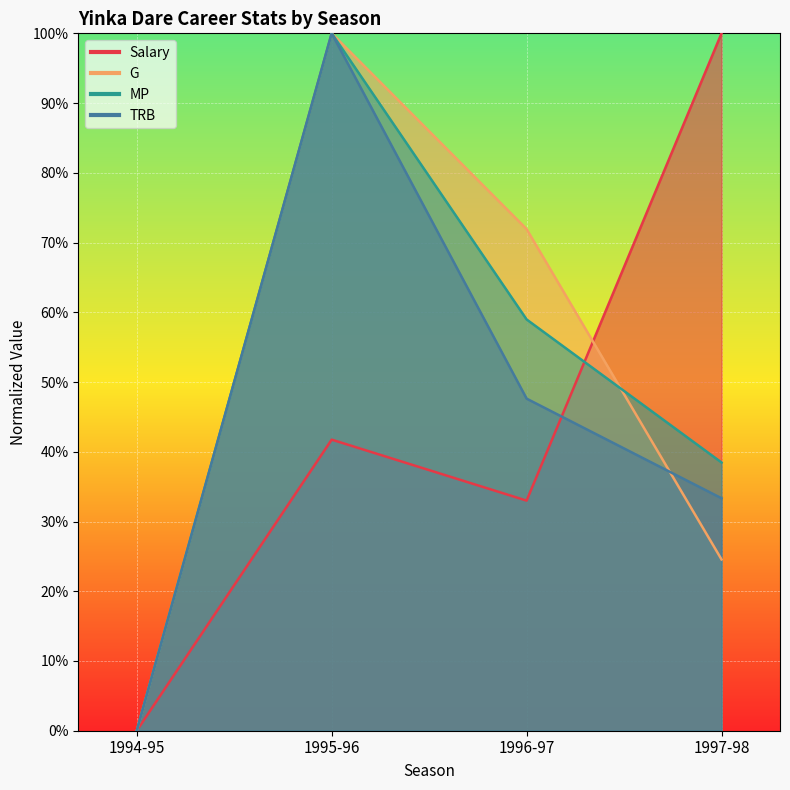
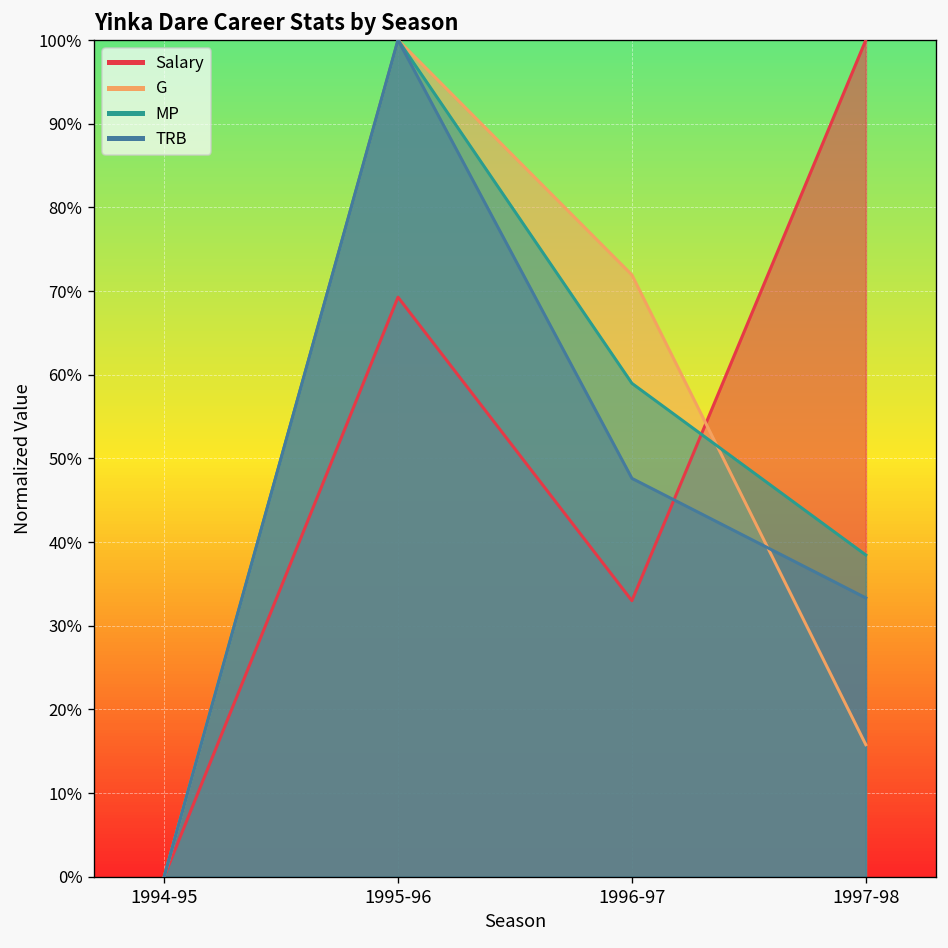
  {
    "Salary": {
-     "1995-96": "42%",
+     "1995-96": "69%",
      "1996-97": "33%",
      "1997-98": "100%"
    },
    "G": {
      "1996-97": "72%",
-     "1997-98": "25%"
+     "1997-98": "16%"
    }
  }
